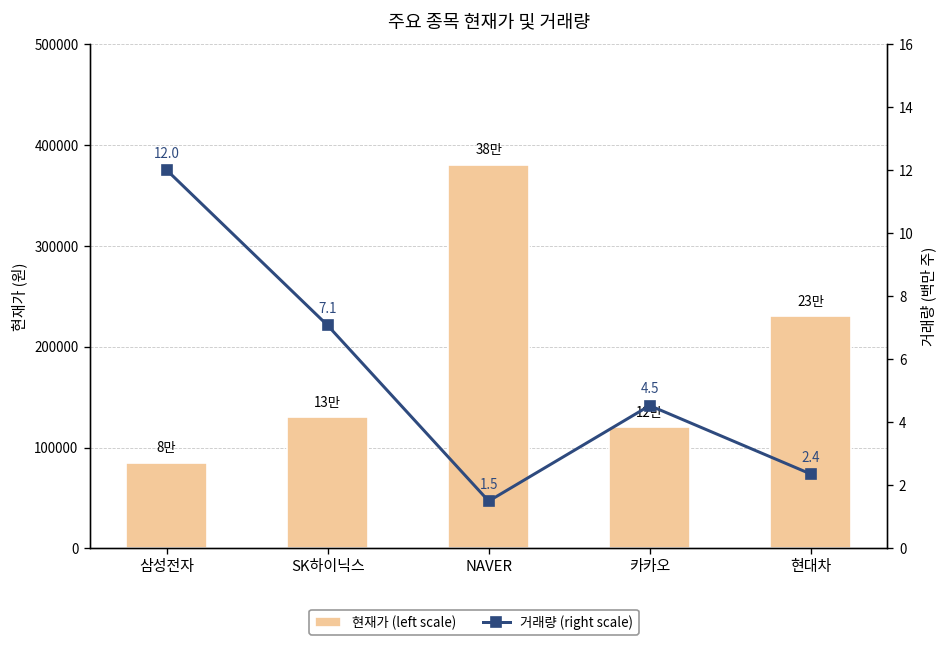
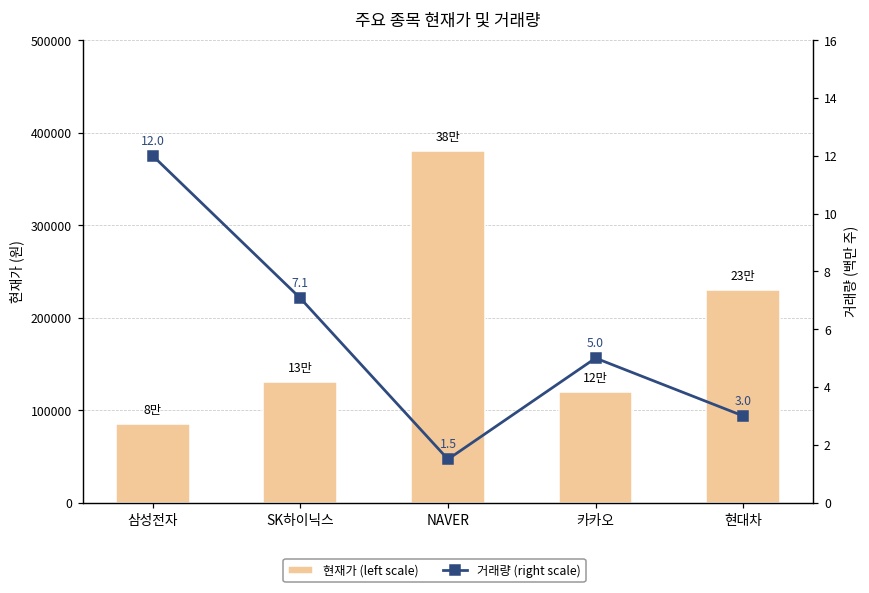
  {
    "거래량 (right scale)": {
      "삼성전자": 12.0,
      "SK하이닉스": 7.1,
      "NAVER": 1.5,
-     "카카오": 4.5,
-     "현대차": 2.4
+     "카카오": 5.0,
+     "현대차": 3.0
    }
  }
